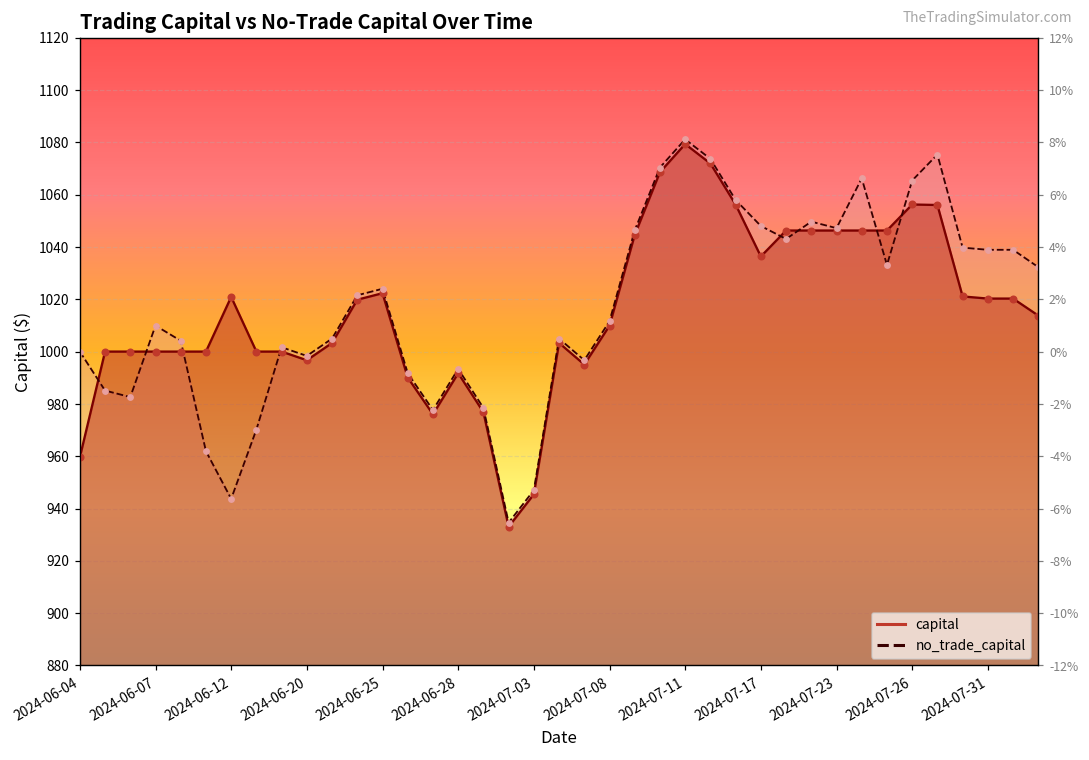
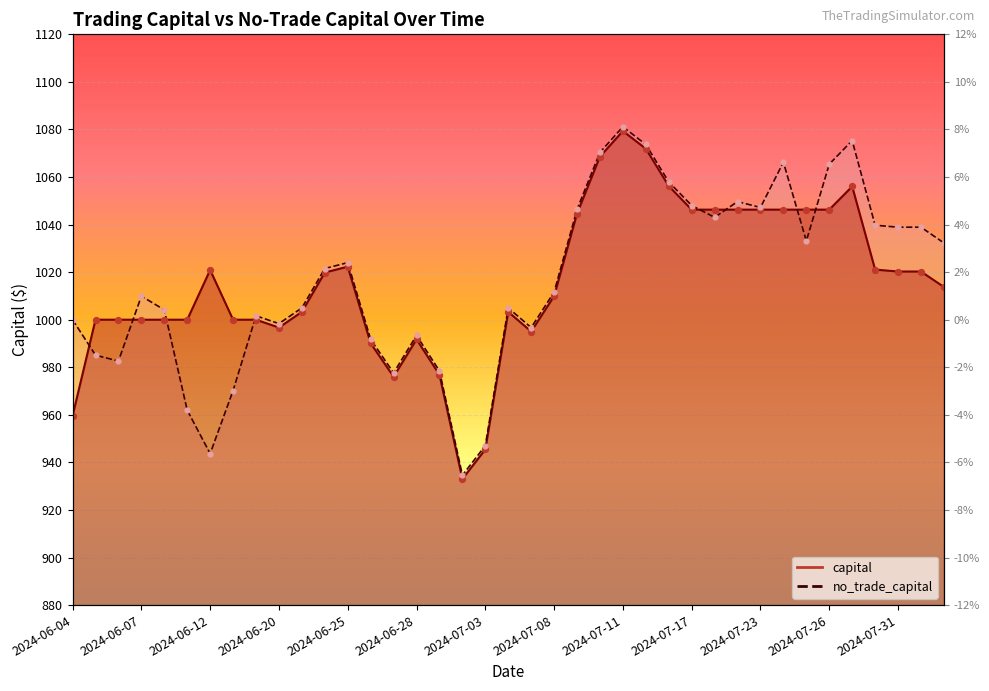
  {
    "capital": {
      "2024-06-04": 960,
      "2024-06-07": 1000,
      "2024-06-12": 1021,
      "2024-06-20": 997,
      "2024-06-25": 1022,
      "2024-06-28": 992,
      "2024-07-03": 945,
      "2024-07-08": 1010,
      "2024-07-11": 1079,
-     "2024-07-17": 1036,
-     "2024-07-26": 1056,
+     "2024-07-17": 1046,
+     "2024-07-26": 1046,
      "2024-07-31": 1020
    }
  }
